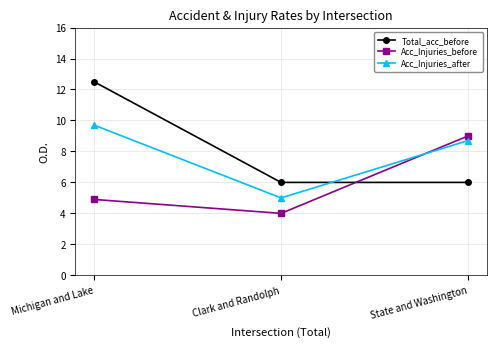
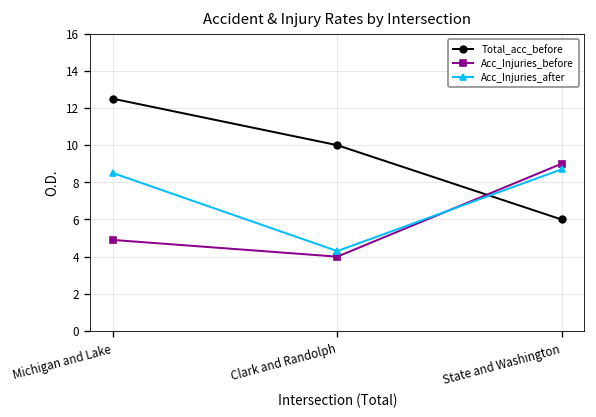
  {
    "Total_acc_before": {
      "Michigan and Lake": 12.5,
-     "Clark and Randolph": 6,
+     "Clark and Randolph": 10,
      "State and Washington": 6
    },
    "Acc_Injuries_before": {
      "Michigan and Lake": 4.9,
      "Clark and Randolph": 4.0,
      "State and Washington": 9.0
    },
    "Acc_Injuries_after": {
-     "Michigan and Lake": 9.7,
-     "Clark and Randolph": 5.0,
+     "Michigan and Lake": 8.5,
+     "Clark and Randolph": 4.3,
      "State and Washington": 8.7
    }
  }
